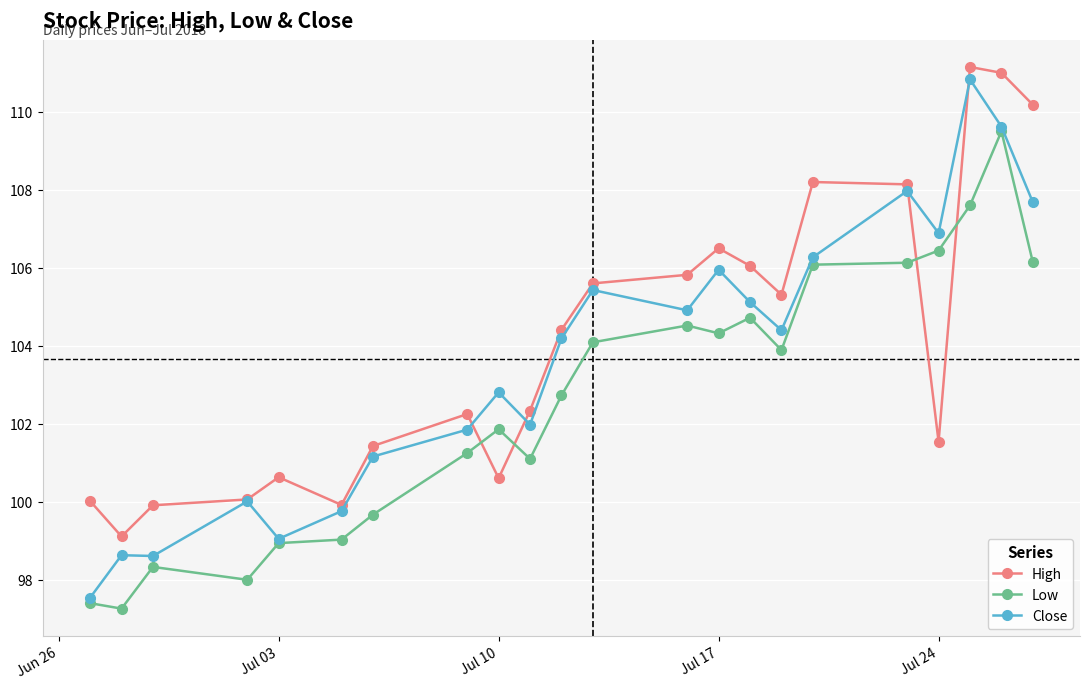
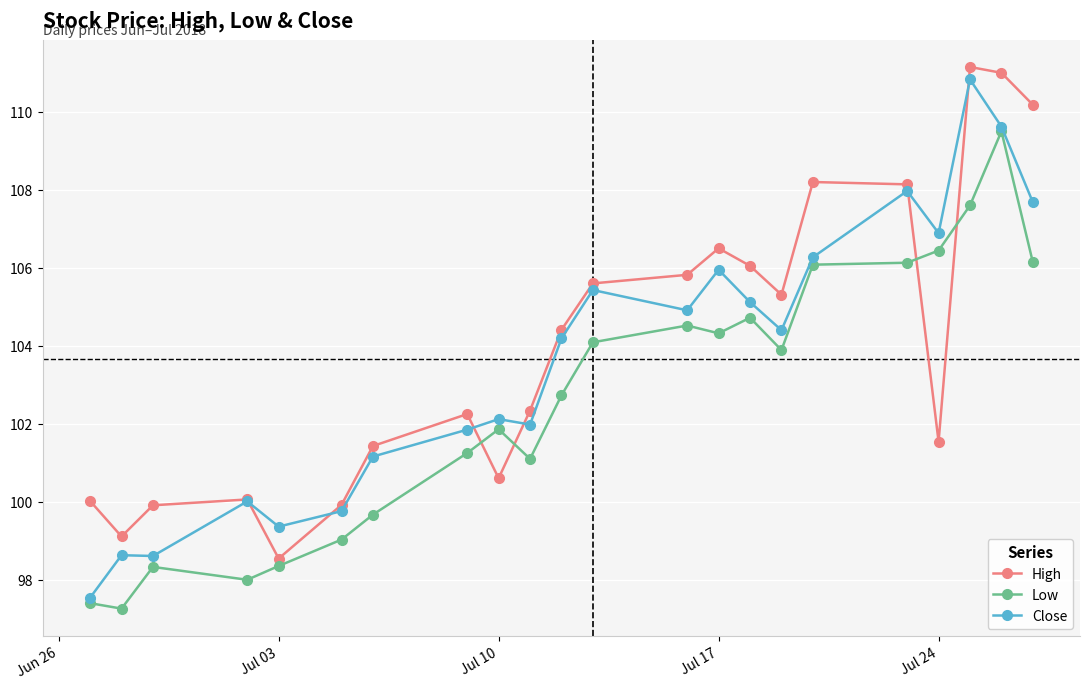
  {
    "High": {
-     "Jul 03": 100.6,
+     "Jul 03": 98.5,
      "Jul 10": 100.6,
      "Jul 17": 106.5,
      "Jul 24": 101.5
    },
    "Low": {
-     "Jul 03": 98.9,
+     "Jul 03": 98.4,
      "Jul 10": 101.9,
      "Jul 17": 104.3,
      "Jul 24": 106.4
    },
    "Close": {
-     "Jul 03": 99.1,
-     "Jul 10": 102.8,
+     "Jul 03": 99.4,
+     "Jul 10": 102.1,
      "Jul 17": 105.9,
      "Jul 24": 106.9
    }
  }
